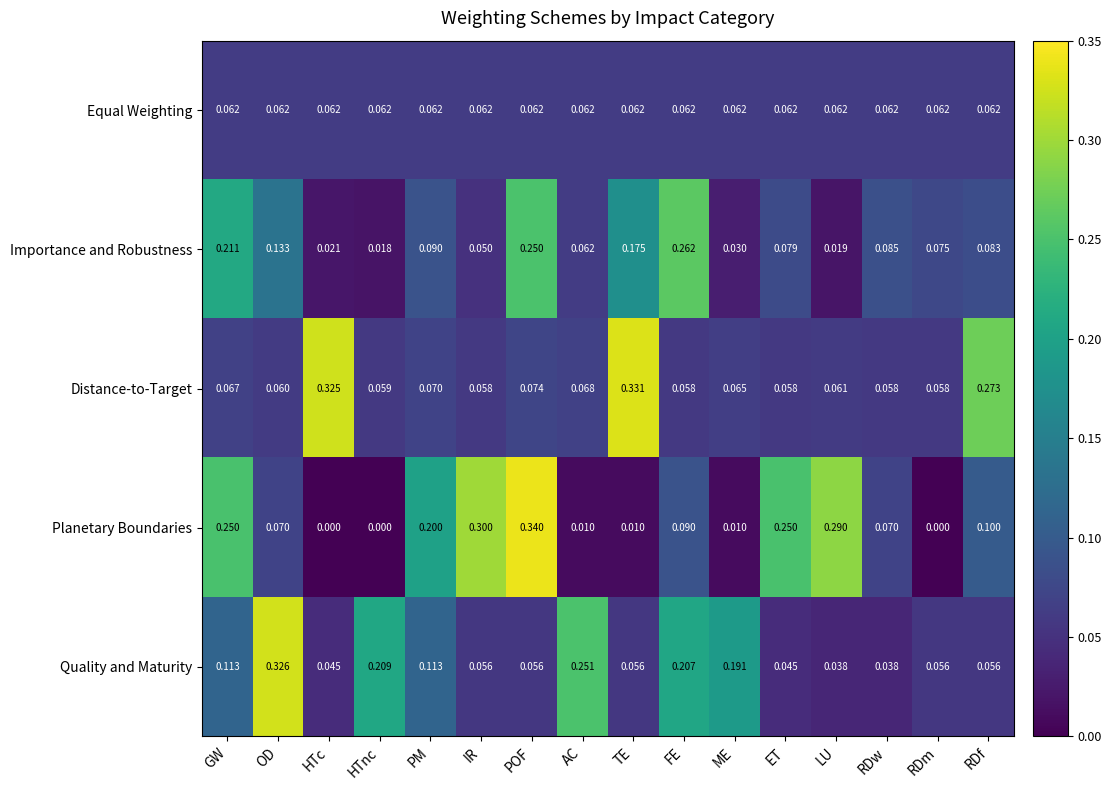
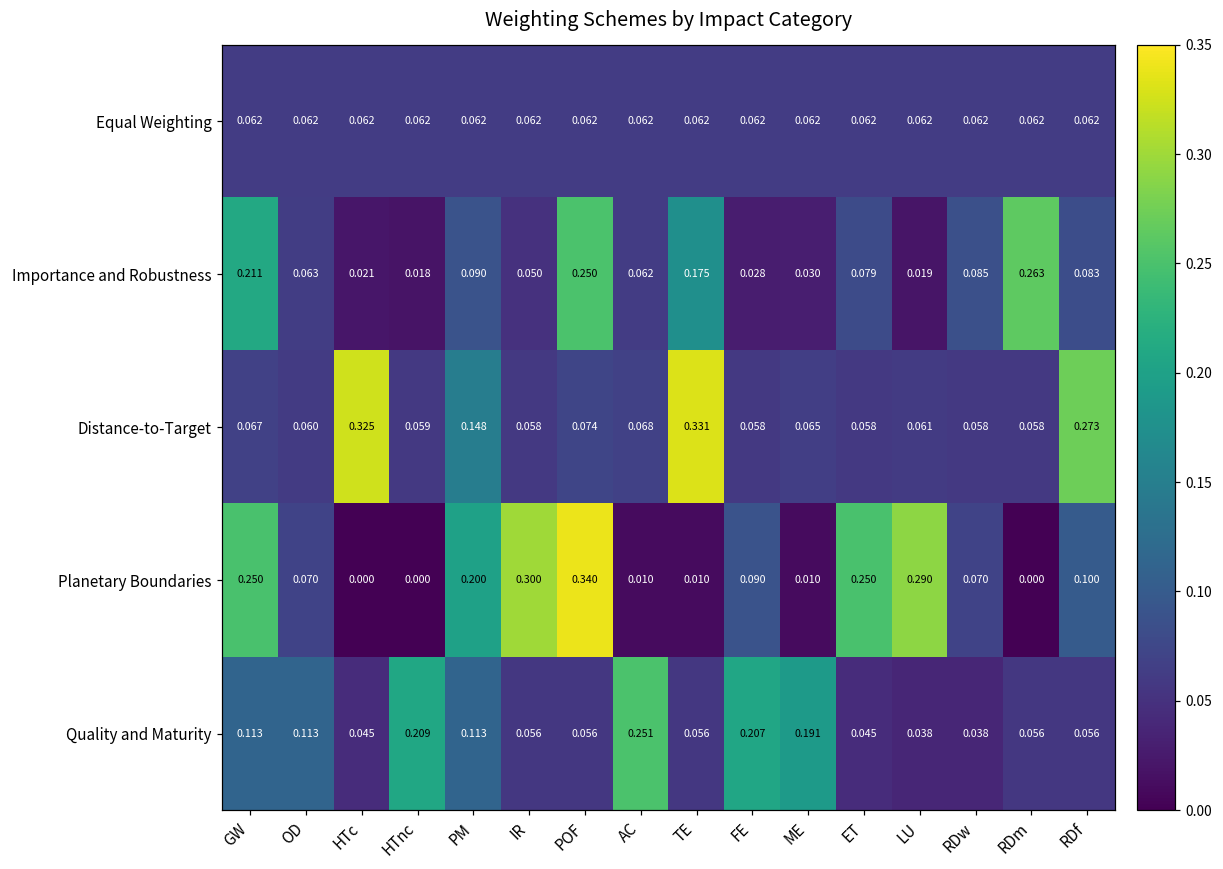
  {
    "Equal Weighting": {
      "GW": 0.062,
      "OD": 0.062,
      "HTc": 0.062,
      "HTnc": 0.062,
      "PM": 0.062,
      "IR": 0.062,
      "POF": 0.062,
      "AC": 0.062,
      "TE": 0.062,
      "FE": 0.062,
      "ME": 0.062,
      "ET": 0.062,
      "LU": 0.062,
      "RDw": 0.062,
      "RDm": 0.062,
      "RDf": 0.062
    },
    "Importance and Robustness": {
      "GW": 0.211,
-     "OD": 0.133,
+     "OD": 0.063,
      "HTc": 0.021,
      "HTnc": 0.018,
      "PM": 0.090,
      "IR": 0.050,
      "POF": 0.250,
      "AC": 0.062,
      "TE": 0.175,
-     "FE": 0.262,
+     "FE": 0.028,
      "ME": 0.030,
      "ET": 0.079,
      "LU": 0.019,
      "RDw": 0.085,
-     "RDm": 0.075,
+     "RDm": 0.263,
      "RDf": 0.083
    },
    "Distance-to-Target": {
      "GW": 0.067,
      "OD": 0.060,
      "HTc": 0.325,
      "HTnc": 0.059,
-     "PM": 0.070,
+     "PM": 0.148,
      "IR": 0.058,
      "POF": 0.074,
      "AC": 0.068,
      "TE": 0.331,
      "FE": 0.058,
      "ME": 0.065,
      "ET": 0.058,
      "LU": 0.061,
      "RDw": 0.058,
      "RDm": 0.058,
      "RDf": 0.273
    },
    "Planetary Boundaries": {
      "GW": 0.250,
      "OD": 0.070,
      "HTc": 0.000,
      "HTnc": 0.000,
      "PM": 0.200,
      "IR": 0.300,
      "POF": 0.340,
      "AC": 0.010,
      "TE": 0.010,
      "FE": 0.090,
      "ME": 0.010,
      "ET": 0.250,
      "LU": 0.290,
      "RDw": 0.070,
      "RDm": 0.000,
      "RDf": 0.100
    },
    "Quality and Maturity": {
      "GW": 0.113,
-     "OD": 0.326,
+     "OD": 0.113,
      "HTc": 0.045,
      "HTnc": 0.209,
      "PM": 0.113,
      "IR": 0.056,
      "POF": 0.056,
      "AC": 0.251,
      "TE": 0.056,
      "FE": 0.207,
      "ME": 0.191,
      "ET": 0.045,
      "LU": 0.038,
      "RDw": 0.038,
      "RDm": 0.056,
      "RDf": 0.056
    }
  }
